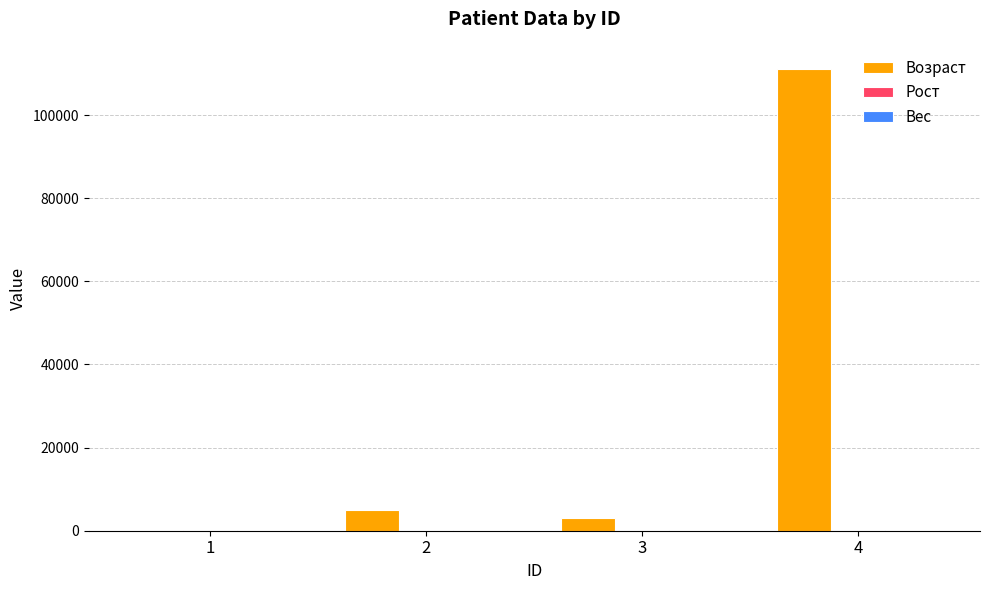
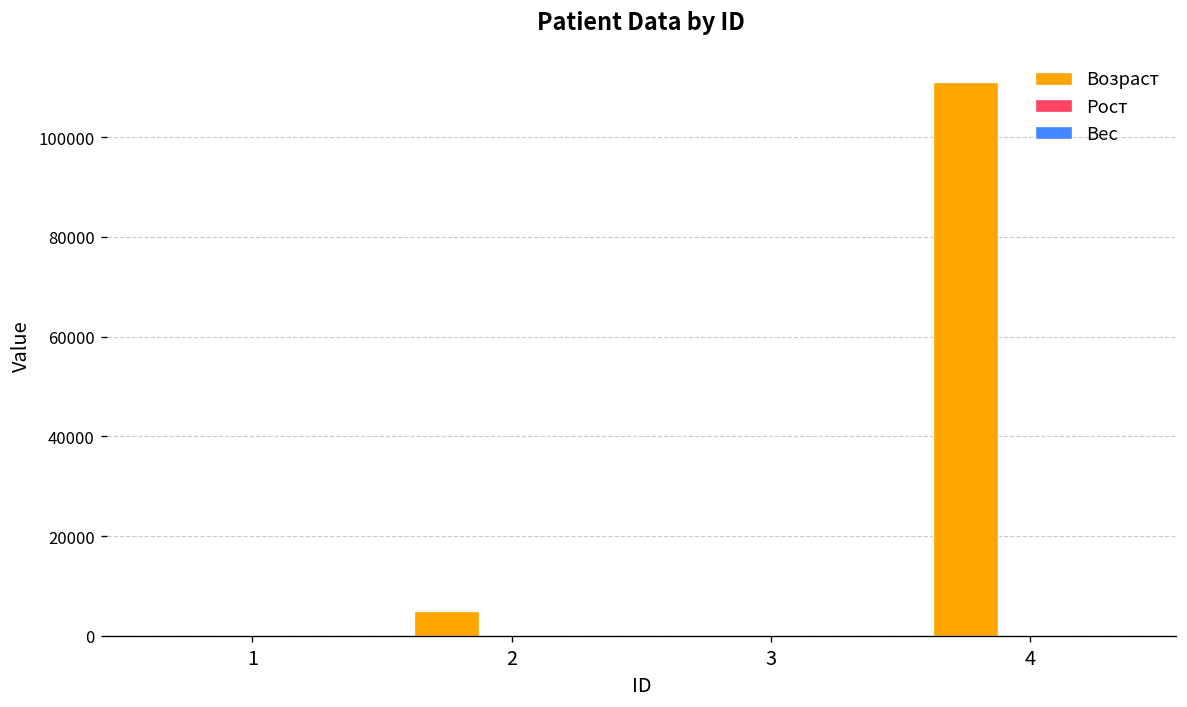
  {
    "Возраст": {
      "2": 5000,
-     "3": 3000,
+     "3": 0,
      "4": 111000
    }
  }
